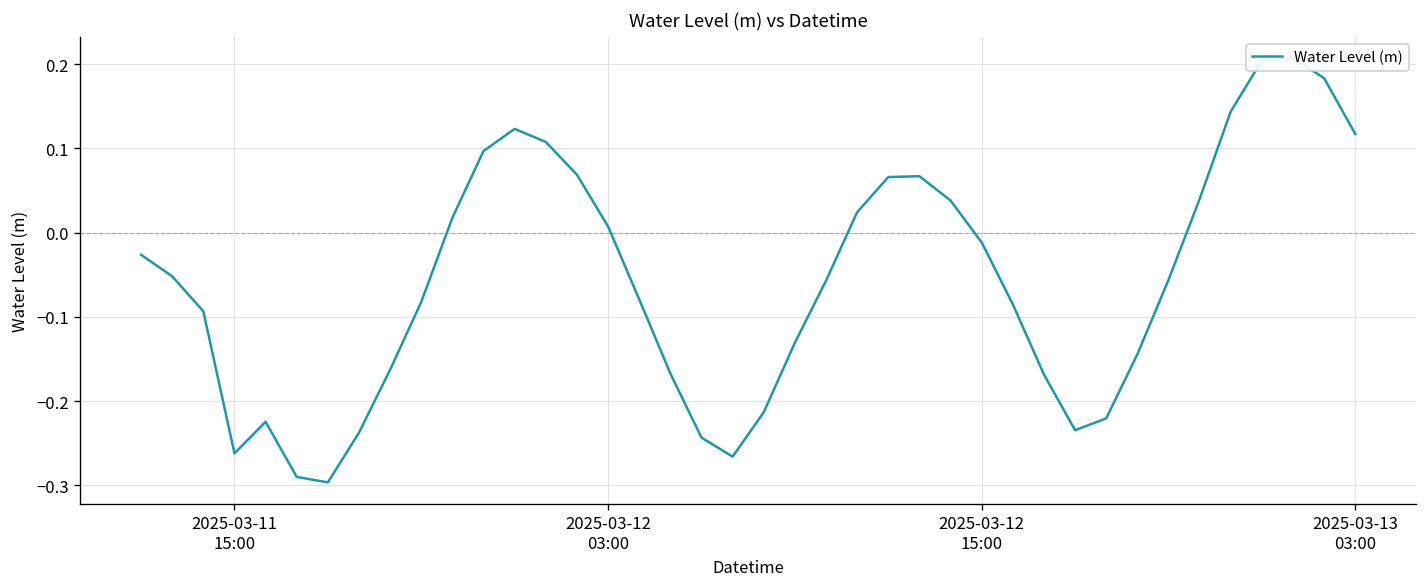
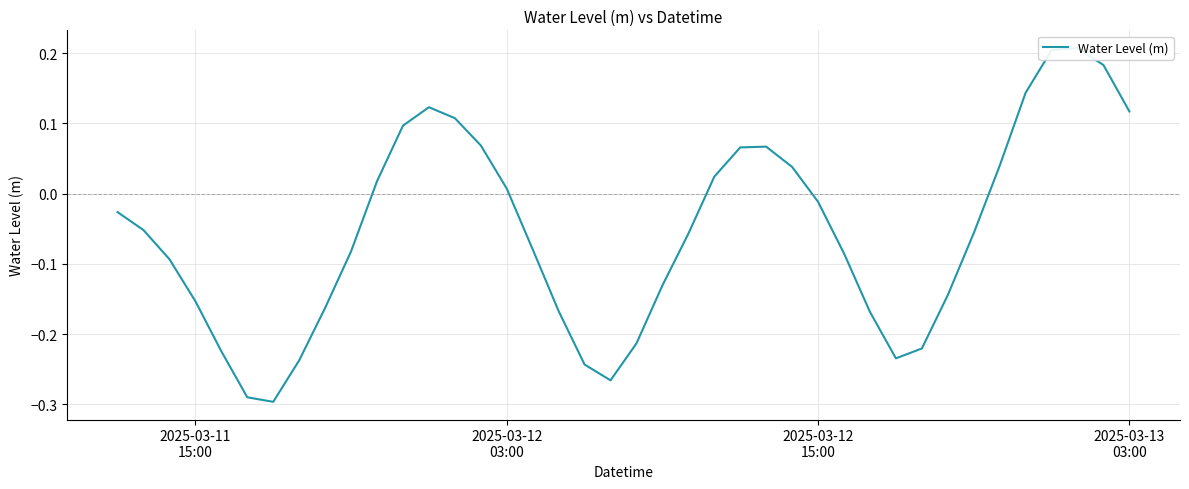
  {
-   "2025-03-11 15:00": -0.26,
+   "2025-03-11 15:00": -0.15,
    "2025-03-12 03:00": 0.01,
    "2025-03-12 15:00": -0.01,
    "2025-03-13 03:00": 0.12
  }
